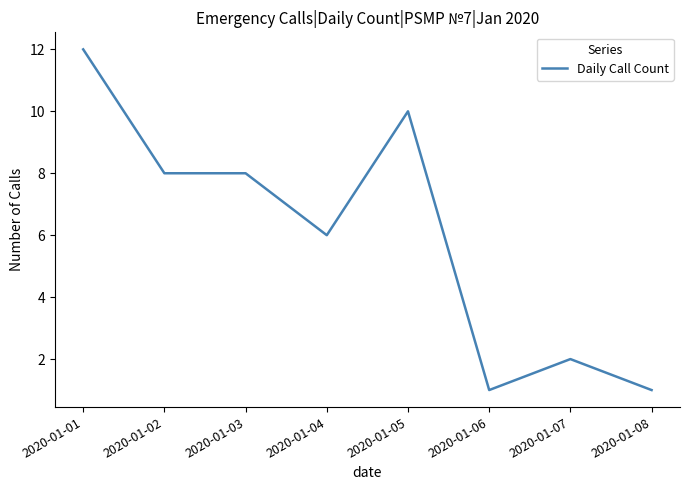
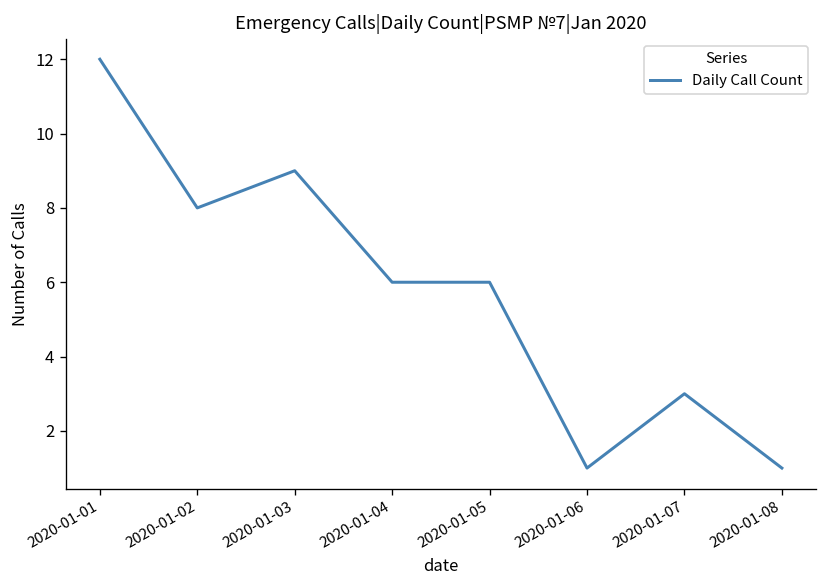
  {
    "2020-01-01": 12,
    "2020-01-02": 8,
-   "2020-01-03": 8,
+   "2020-01-03": 9,
    "2020-01-04": 6,
-   "2020-01-05": 10,
+   "2020-01-05": 6,
    "2020-01-06": 1,
-   "2020-01-07": 2,
+   "2020-01-07": 3,
    "2020-01-08": 1
  }
